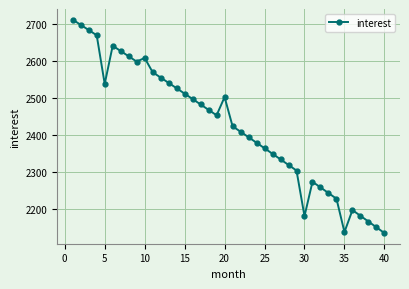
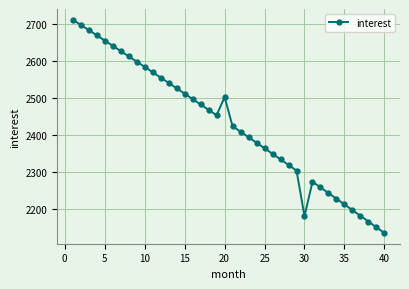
  {
-   "5": 2540,
-   "10": 2610,
+   "5": 2660,
+   "10": 2580,
    "15": 2510,
    "20": 2500,
    "25": 2360,
    "30": 2180,
-   "35": 2140,
+   "35": 2210,
    "40": 2140
  }
